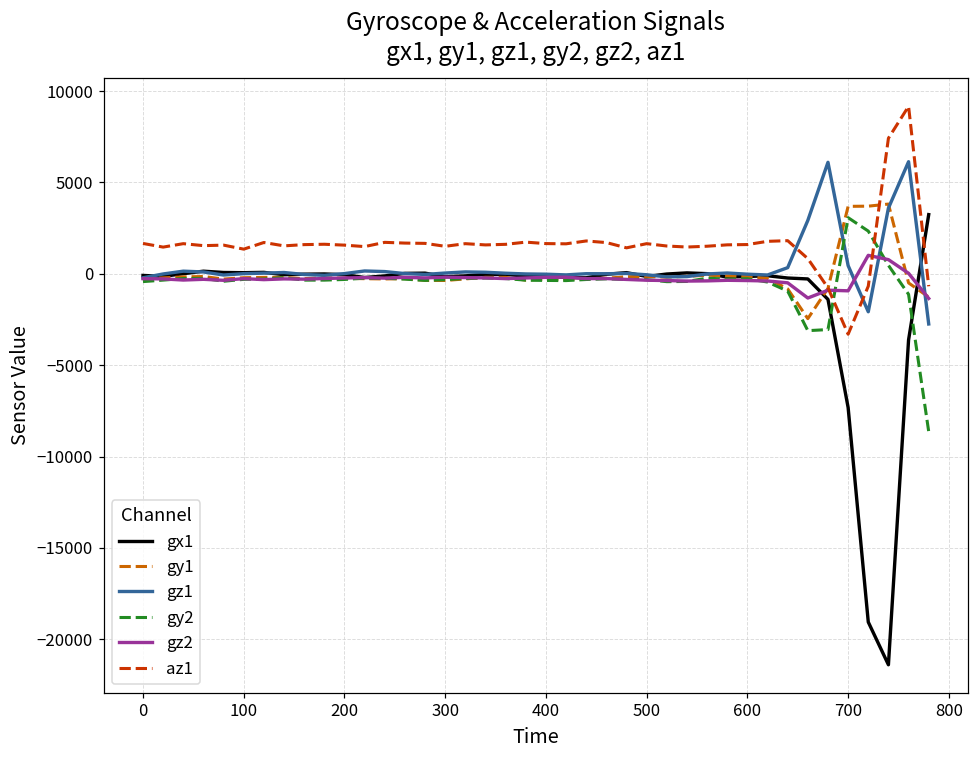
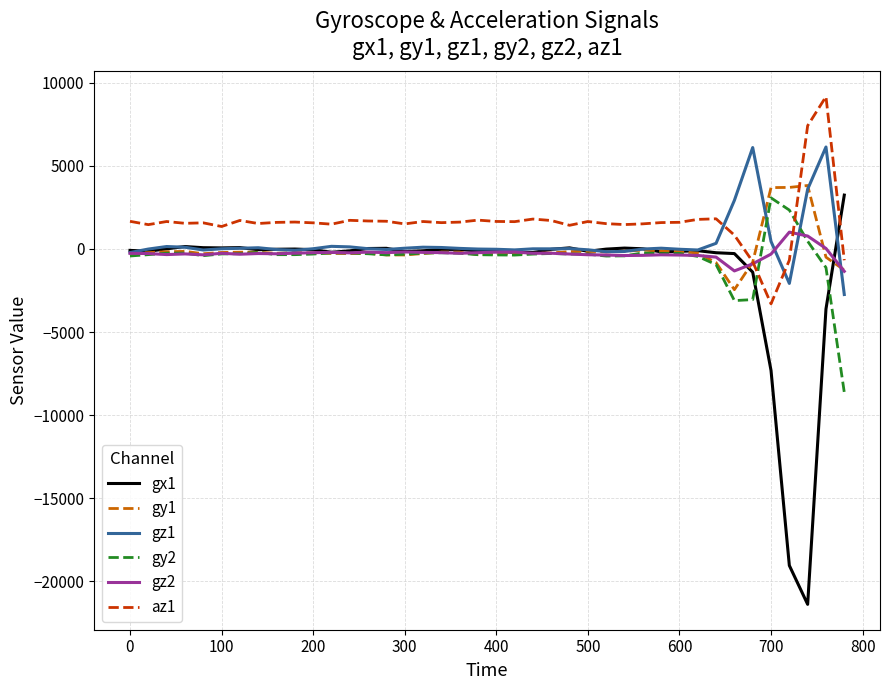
  {
    "gx1": {
      "700": -7300
    },
    "gz1": {
      "300": 0,
      "700": 500
    },
    "gy2": {
      "0": -400,
      "700": 3100
    },
    "gz2": {
-     "700": -900
+     "700": -300
    }
  }
